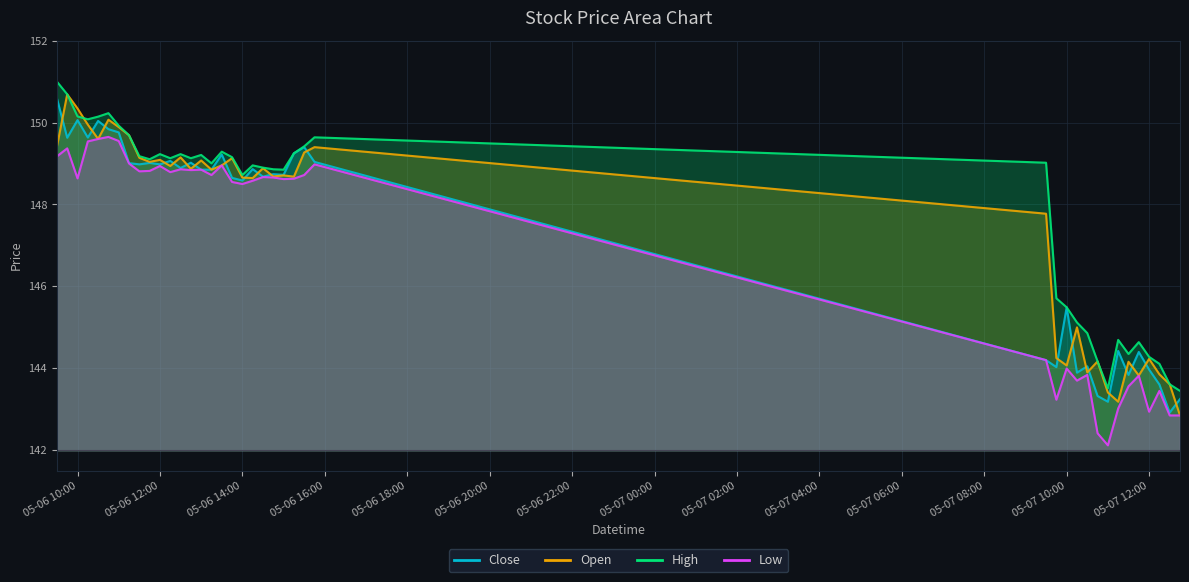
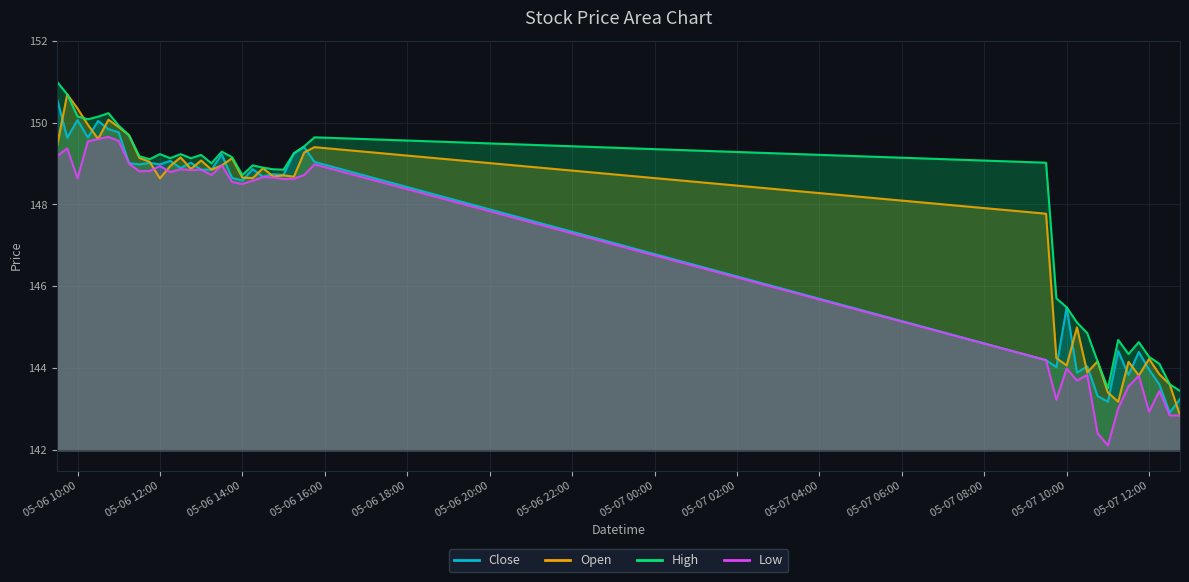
  {
    "Open": {
      "05-06 10:00": 150.3,
-     "05-06 12:00": 149.1,
+     "05-06 12:00": 148.6,
      "05-06 14:00": 148.7,
      "05-07 10:00": 144.1
    },
    "Low": {
      "05-06 10:00": 148.6,
      "05-06 14:00": 148.5,
      "05-07 10:00": 144.0,
      "05-07 12:00": 142.9
    }
  }
